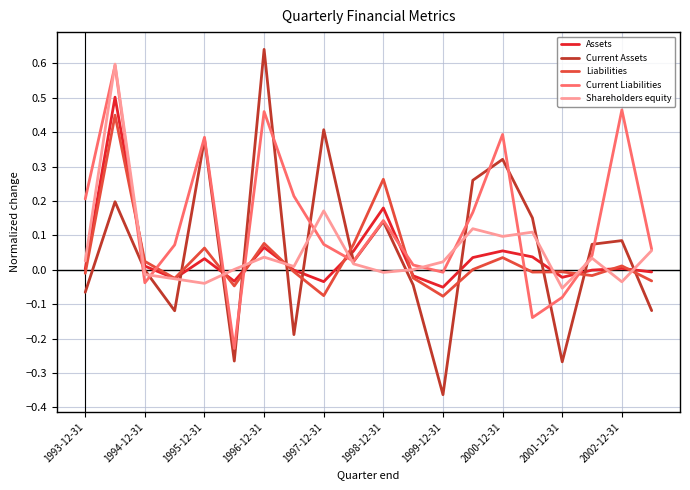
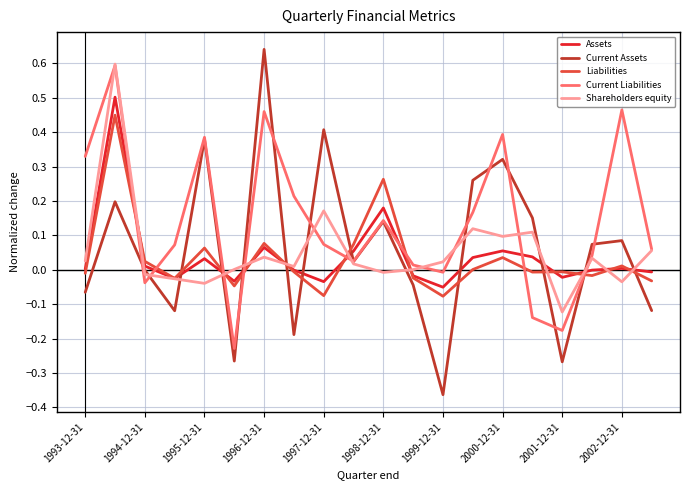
  {
    "Current Liabilities": {
-     "1993-12-31": 0.21,
+     "1993-12-31": 0.33,
      "1994-12-31": -0.04,
      "1996-12-31": 0.46,
      "1997-12-31": 0.07,
      "1999-12-31": -0.01,
      "2000-12-31": 0.39,
-     "2001-12-31": -0.08,
+     "2001-12-31": -0.18,
      "2002-12-31": 0.46
    },
    "Shareholders equity": {
      "1993-12-31": 0.03,
      "1994-12-31": -0.01,
      "1995-12-31": -0.04,
      "1996-12-31": 0.04,
      "1997-12-31": 0.17,
      "1998-12-31": -0.01,
      "1999-12-31": 0.02,
      "2000-12-31": 0.10,
-     "2001-12-31": -0.05,
+     "2001-12-31": -0.12,
      "2002-12-31": -0.04
    }
  }
